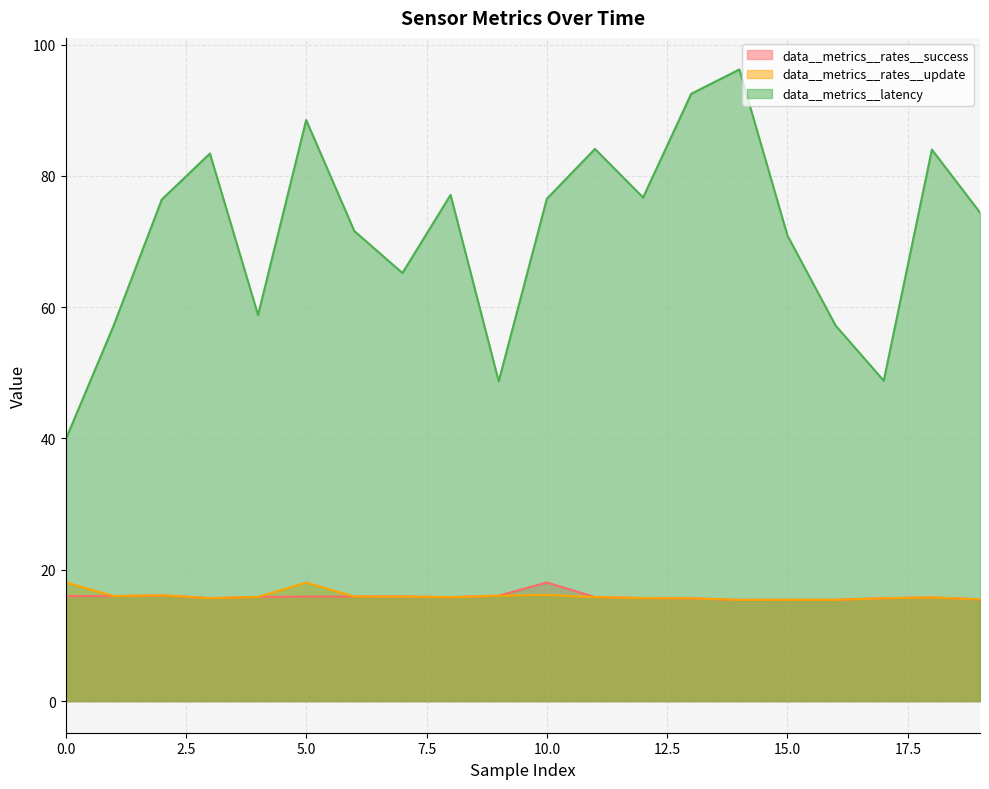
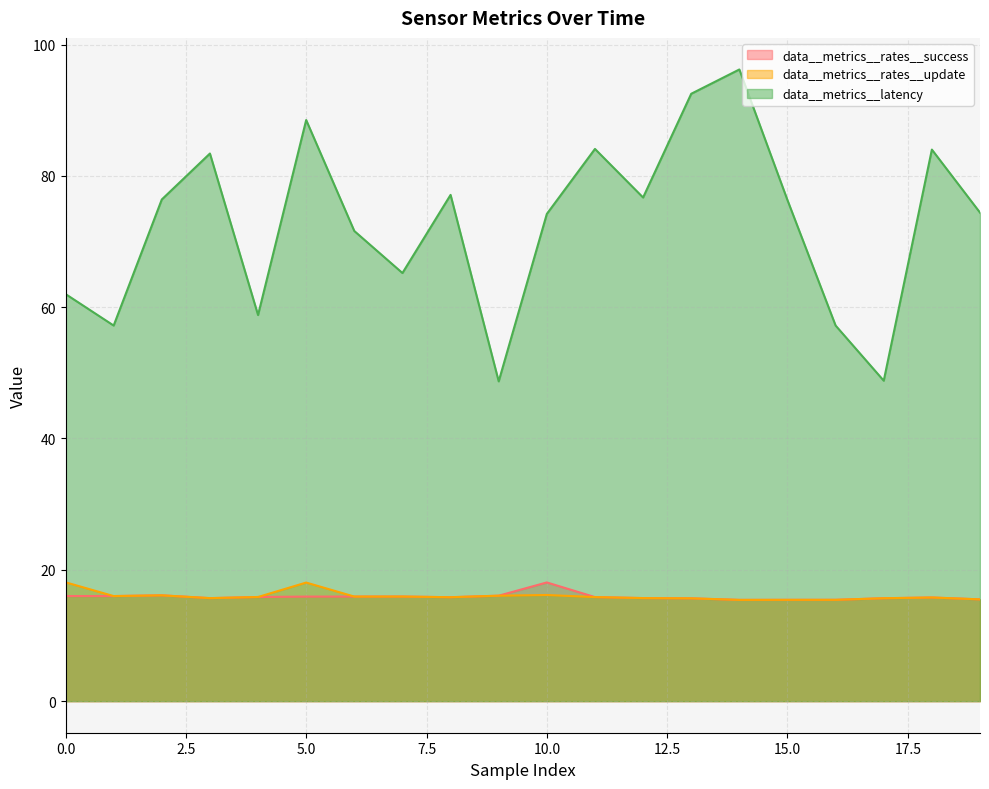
  {
    "data__metrics__rates__success": {
      "0.0": 16,
      "5.0": 16,
      "10.0": 18
    },
    "data__metrics__rates__update": {
      "0.0": 18,
      "5.0": 18,
      "10.0": 16
    },
    "data__metrics__latency": {
-     "0.0": 40,
+     "0.0": 62,
      "5.0": 89,
-     "10.0": 77,
-     "15.0": 71
+     "10.0": 74,
+     "15.0": 76
    }
  }
